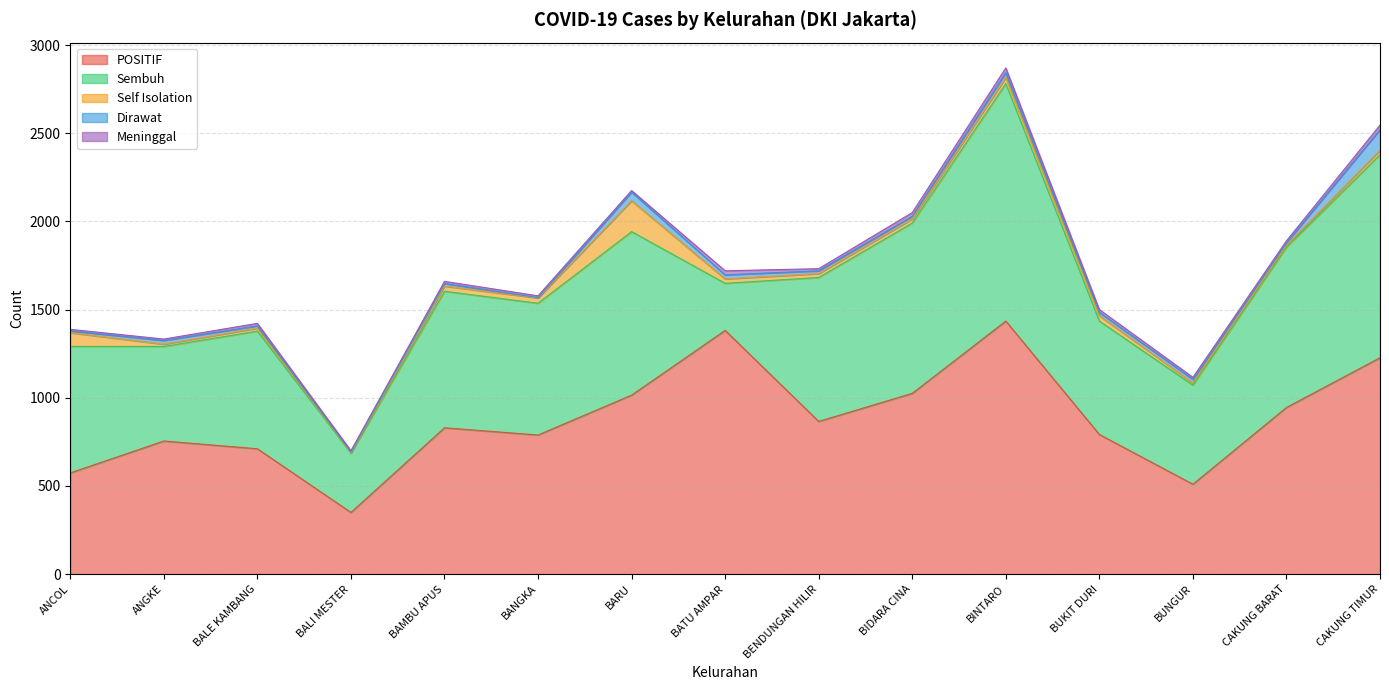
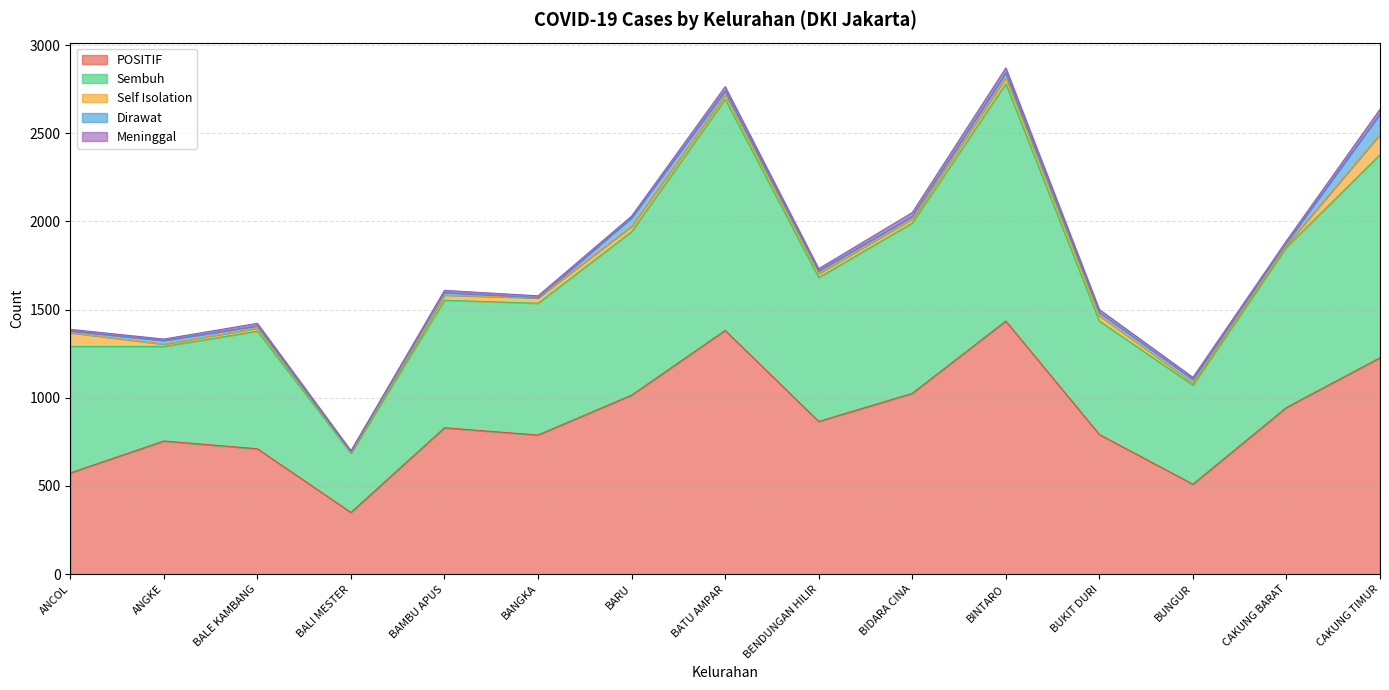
  {
    "POSITIF": {
      "ANCOL": 570,
      "ANGKE": 760,
      "BALE KAMBANG": 710,
      "BALI MESTER": 350,
      "BAMBU APUS": 830,
      "BANGKA": 790,
      "BARU": 1020,
      "BATU AMPAR": 1380,
      "BENDUNGAN HILIR": 870,
      "BIDARA CINA": 1030,
      "BINTARO": 1440,
      "BUKIT DURI": 790,
      "BUNGUR": 510,
      "CAKUNG BARAT": 950,
      "CAKUNG TIMUR": 1230
    },
    "Sembuh": {
      "ANCOL": 720,
      "BALE KAMBANG": 670,
-     "BAMBU APUS": 770,
+     "BAMBU APUS": 720,
      "BANGKA": 750,
      "BARU": 930,
-     "BATU AMPAR": 270,
+     "BATU AMPAR": 1310,
      "BENDUNGAN HILIR": 820,
      "BIDARA CINA": 970,
      "BINTARO": 1350,
      "BUKIT DURI": 640,
      "CAKUNG TIMUR": 1150
    },
    "Self Isolation": {
      "BAMBU APUS": 30,
-     "BARU": 180,
+     "BARU": 30,
      "BATU AMPAR": 30,
      "BENDUNGAN HILIR": 20,
      "BIDARA CINA": 20,
      "BINTARO": 30,
      "BUKIT DURI": 30,
-     "CAKUNG TIMUR": 30
+     "CAKUNG TIMUR": 120
    },
    "Dirawat": {
      "BATU AMPAR": 20,
      "BIDARA CINA": 20,
      "BINTARO": 30,
      "BUKIT DURI": 20,
      "CAKUNG TIMUR": 120
    },
    "Meninggal": {
      "BATU AMPAR": 20,
      "BIDARA CINA": 20,
      "BINTARO": 30,
      "BUKIT DURI": 20,
      "CAKUNG TIMUR": 30
    }
  }
